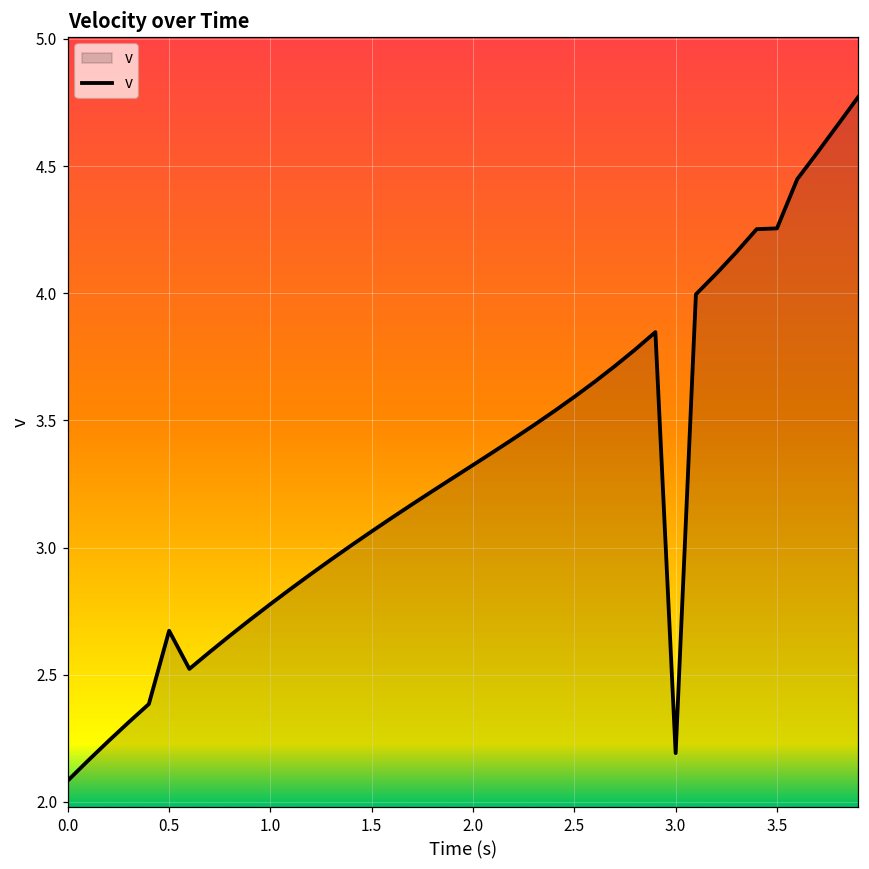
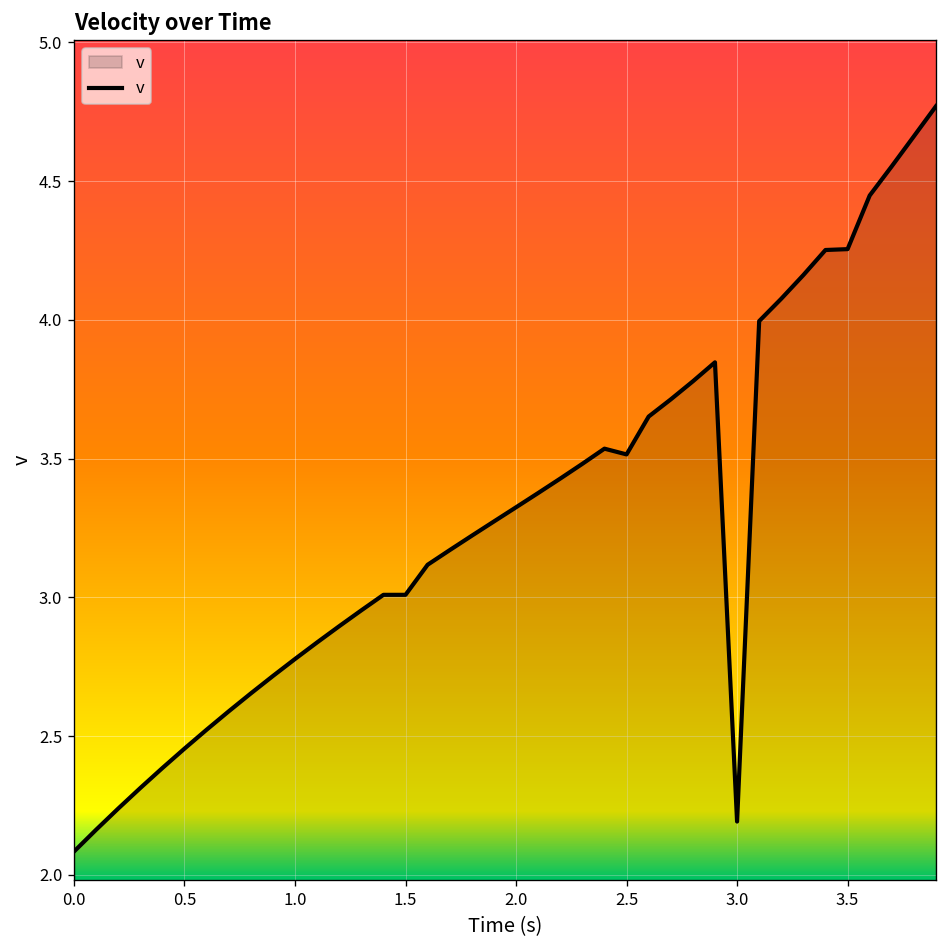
  {
    "0.0": 2.08,
-   "0.5": 2.67,
+   "0.5": 2.45,
    "1.0": 2.78,
-   "1.5": 3.06,
+   "1.5": 3.01,
    "2.0": 3.32,
-   "2.5": 3.59,
+   "2.5": 3.52,
    "3.0": 2.19,
    "3.5": 4.26
  }
